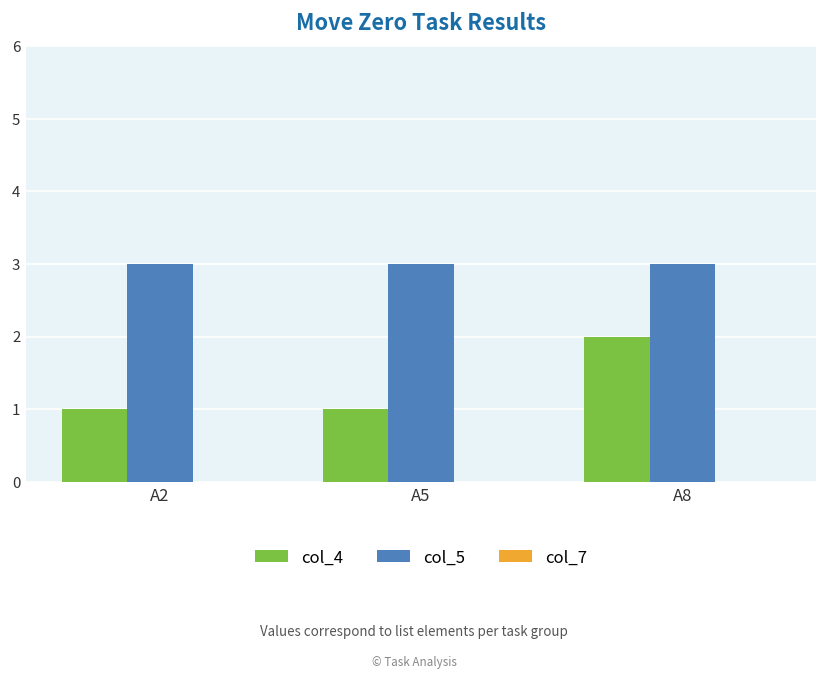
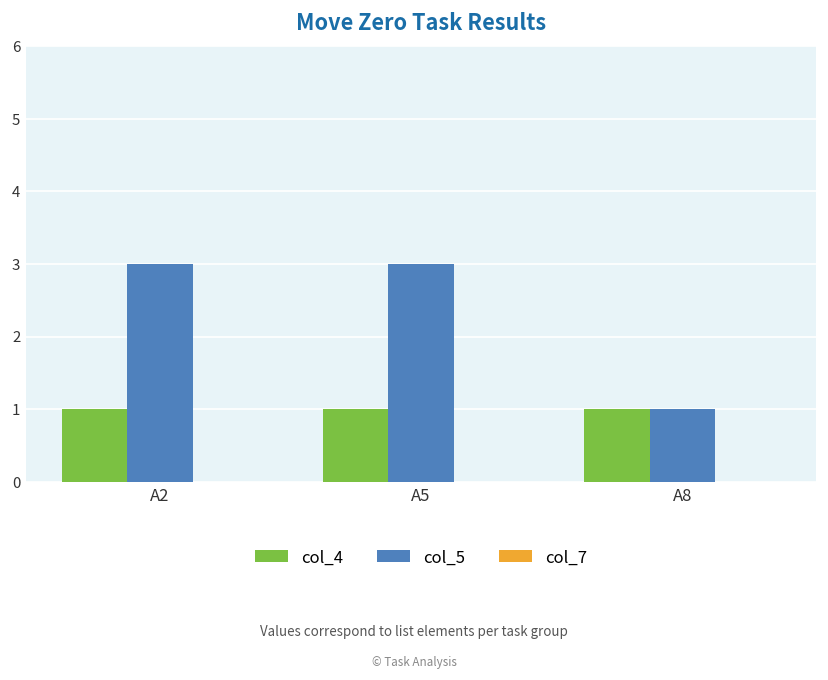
  {
    "col_4": {
      "A2": 1,
      "A5": 1,
-     "A8": 2
+     "A8": 1
    },
    "col_5": {
      "A2": 3,
      "A5": 3,
-     "A8": 3
+     "A8": 1
    },
    "col_7": {
      "A2": 0,
      "A5": 0,
      "A8": 0
    }
  }
